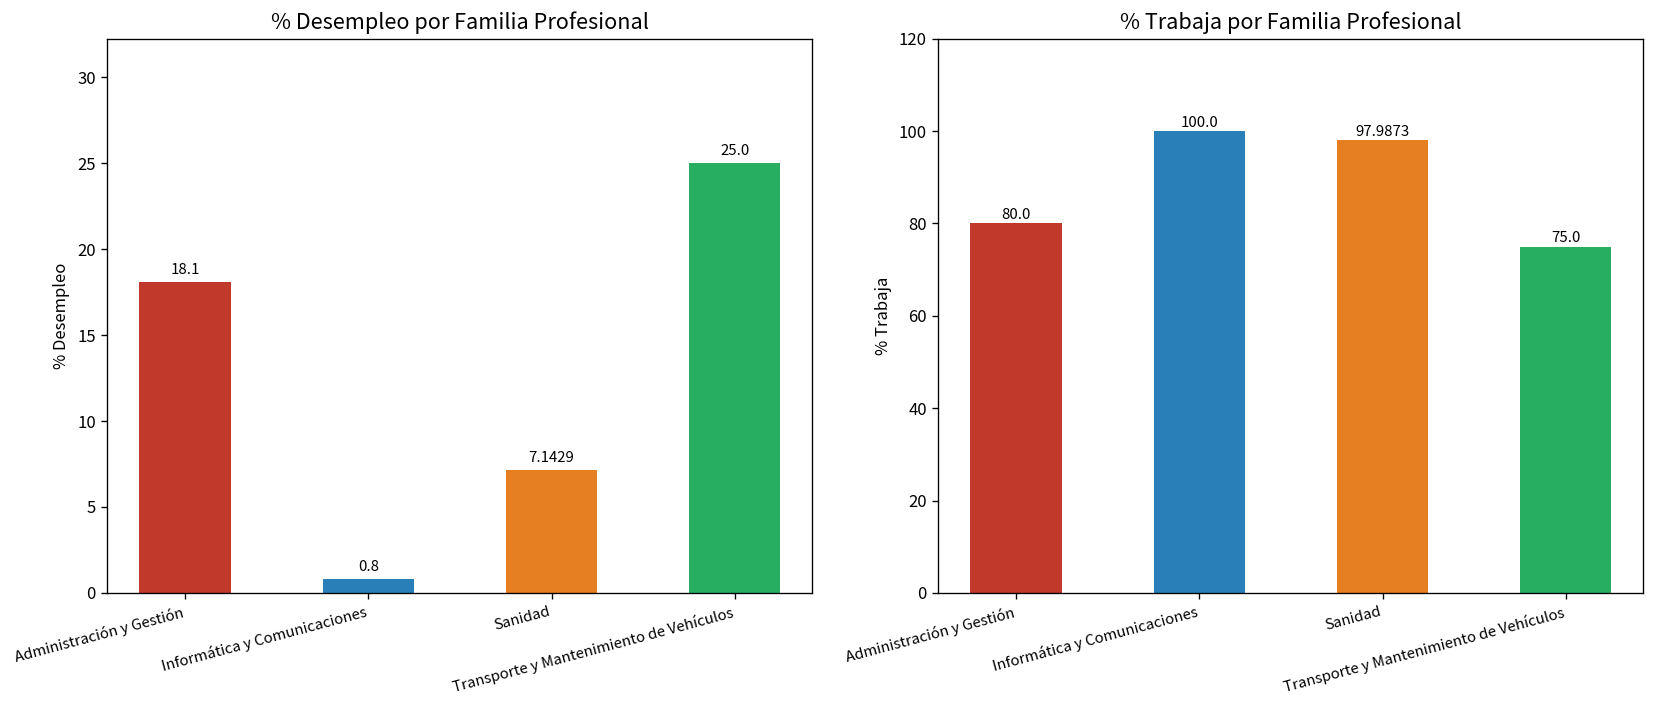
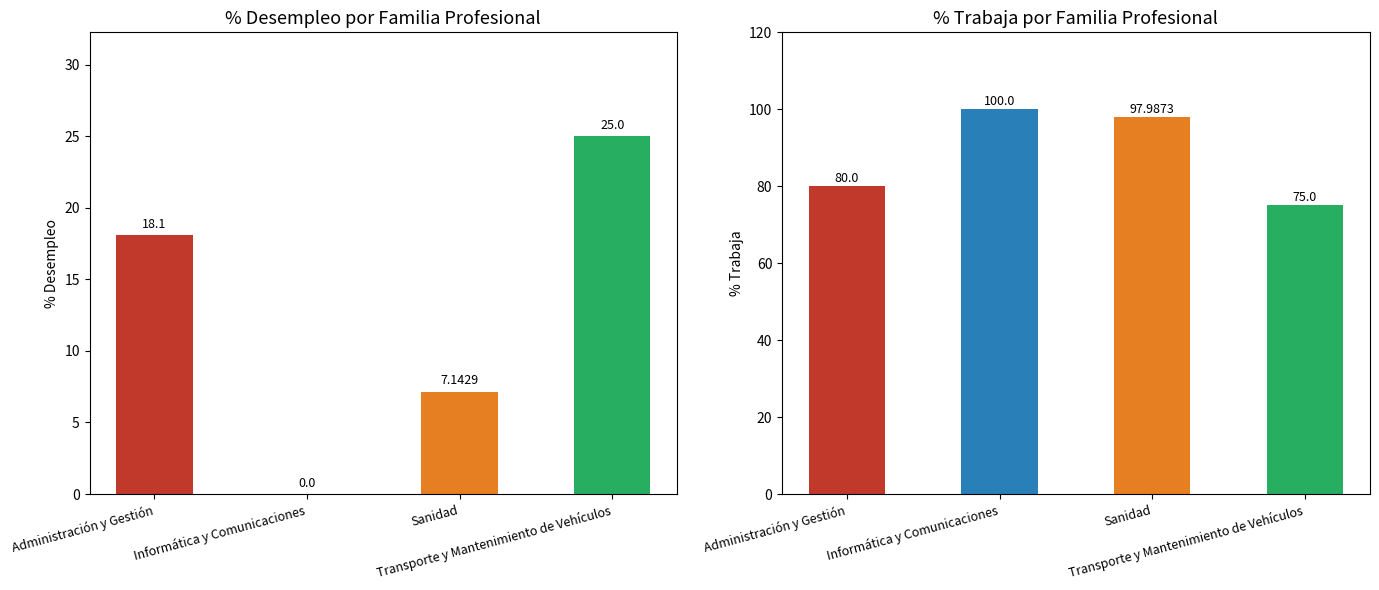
  {
    "% Desempleo por Familia Profesional": {
      "Administración y Gestión": 18.1,
-     "Informática y Comunicaciones": 0.8,
+     "Informática y Comunicaciones": 0.0,
      "Sanidad": 7.1429,
      "Transporte y Mantenimiento de Vehículos": 25.0
    },
    "% Trabaja por Familia Profesional": {
      "Administración y Gestión": 80.0,
      "Informática y Comunicaciones": 100.0,
      "Sanidad": 97.9873,
      "Transporte y Mantenimiento de Vehículos": 75.0
    }
  }
